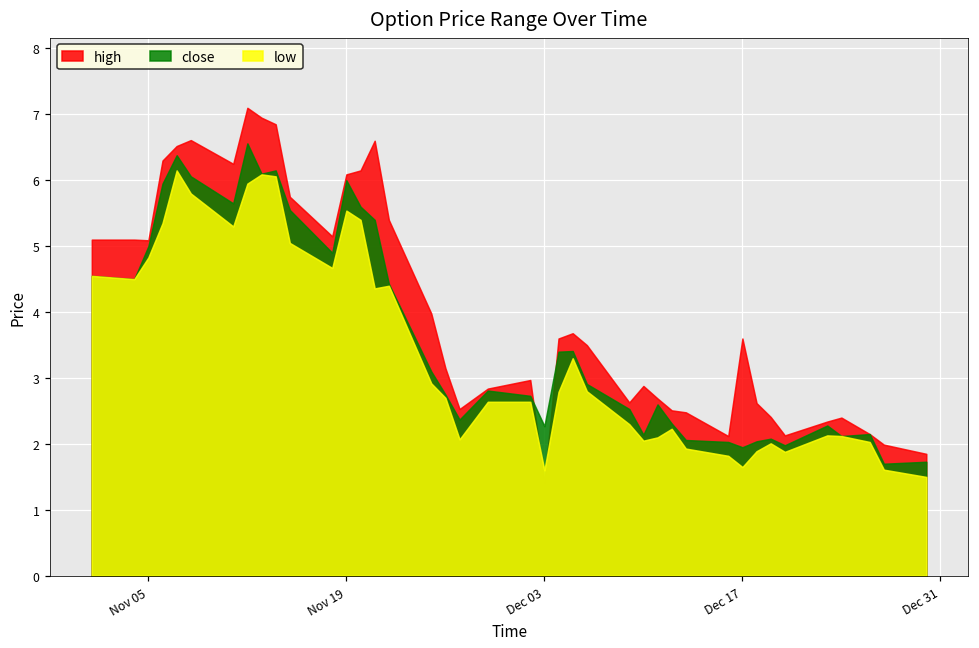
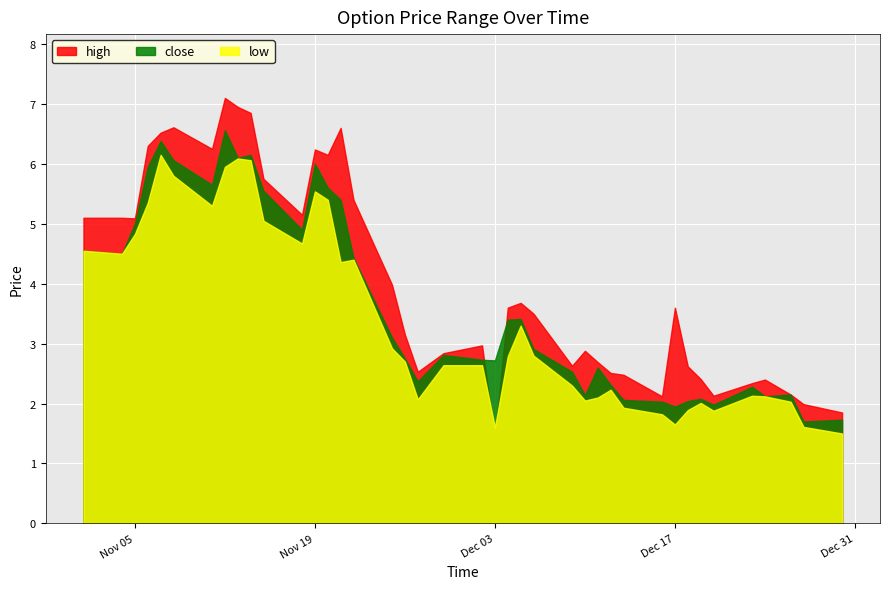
  {
    "high": {
      "Nov 05": 5.1,
-     "Nov 19": 6.1,
+     "Nov 19": 6.2,
      "Dec 03": 1.4,
      "Dec 17": 3.6
    },
    "close": {
      "Nov 05": 5.0,
      "Nov 19": 6.0,
-     "Dec 03": 2.3,
+     "Dec 03": 2.7,
      "Dec 17": 2.0
    },
    "low": {
      "Nov 05": 4.8,
      "Nov 19": 5.5,
      "Dec 03": 1.6,
      "Dec 17": 1.7
    }
  }
